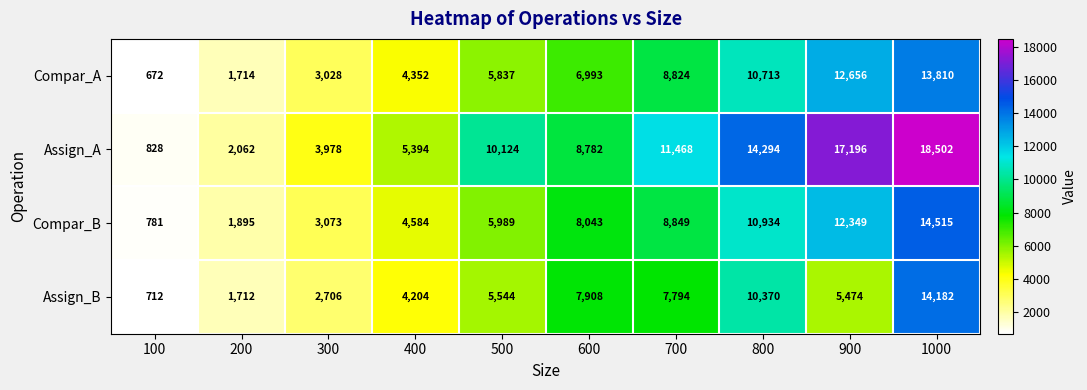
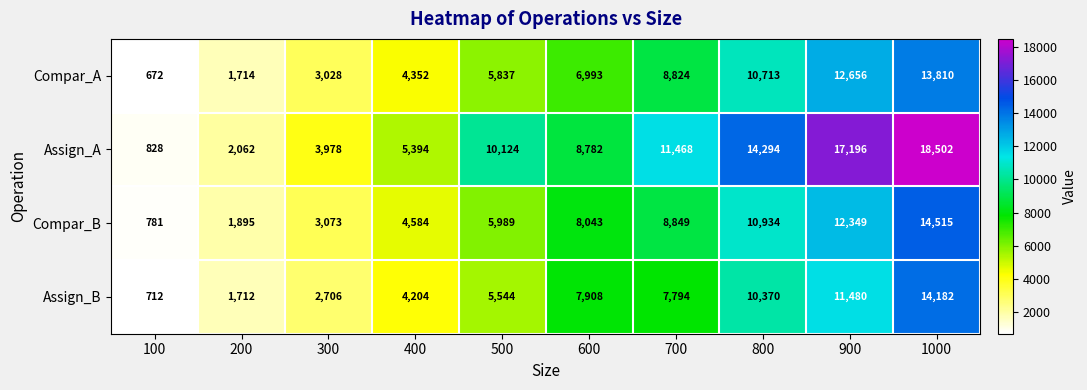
  {
    "Compar_A": {
      "100": "672",
      "200": "1,714",
      "300": "3,028",
      "400": "4,352",
      "500": "5,837",
      "600": "6,993",
      "700": "8,824",
      "800": "10,713",
      "900": "12,656",
      "1000": "13,810"
    },
    "Assign_A": {
      "100": "828",
      "200": "2,062",
      "300": "3,978",
      "400": "5,394",
      "500": "10,124",
      "600": "8,782",
      "700": "11,468",
      "800": "14,294",
      "900": "17,196",
      "1000": "18,502"
    },
    "Compar_B": {
      "100": "781",
      "200": "1,895",
      "300": "3,073",
      "400": "4,584",
      "500": "5,989",
      "600": "8,043",
      "700": "8,849",
      "800": "10,934",
      "900": "12,349",
      "1000": "14,515"
    },
    "Assign_B": {
      "100": "712",
      "200": "1,712",
      "300": "2,706",
      "400": "4,204",
      "500": "5,544",
      "600": "7,908",
      "700": "7,794",
      "800": "10,370",
-     "900": "5,474",
+     "900": "11,480",
      "1000": "14,182"
    }
  }
